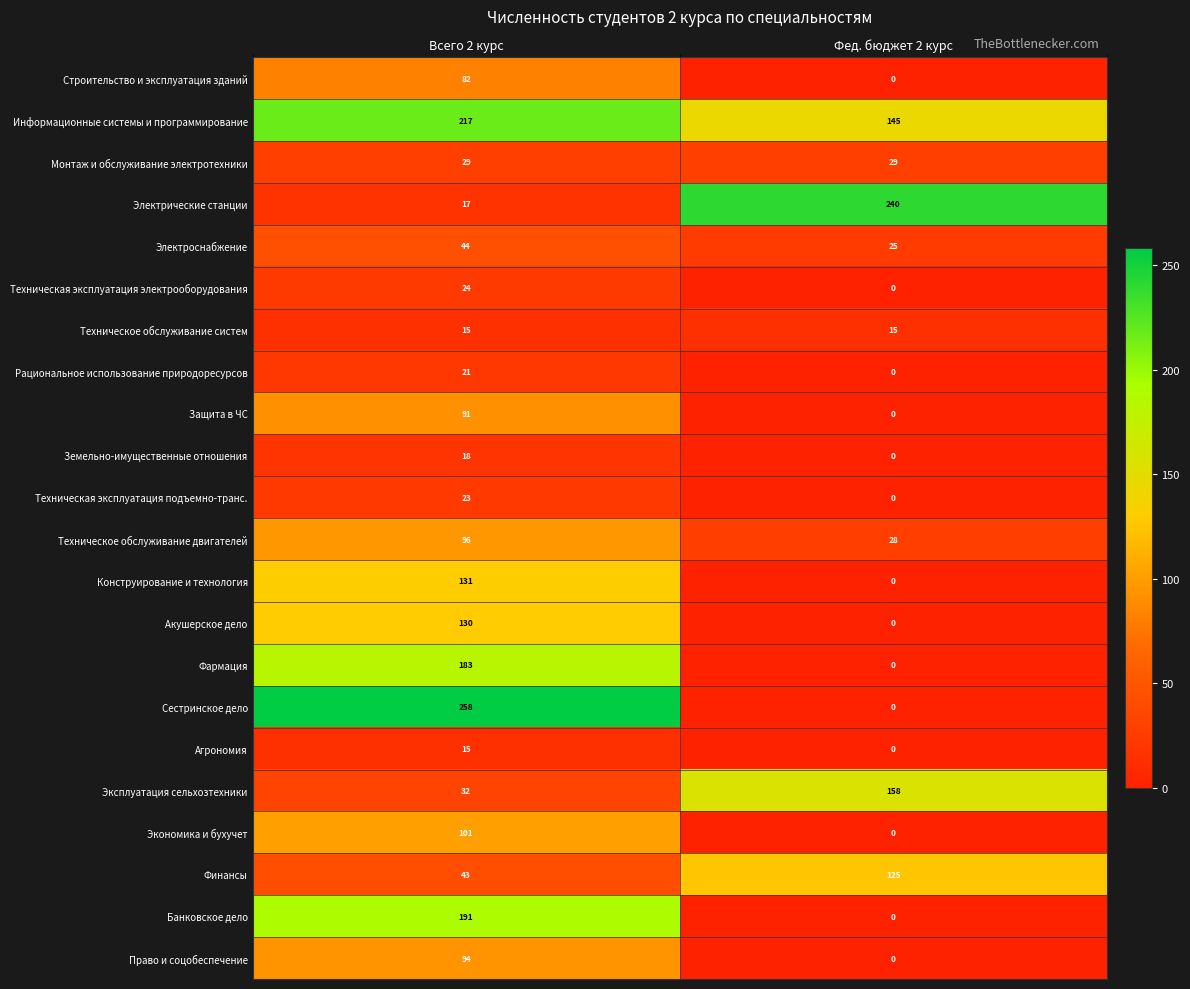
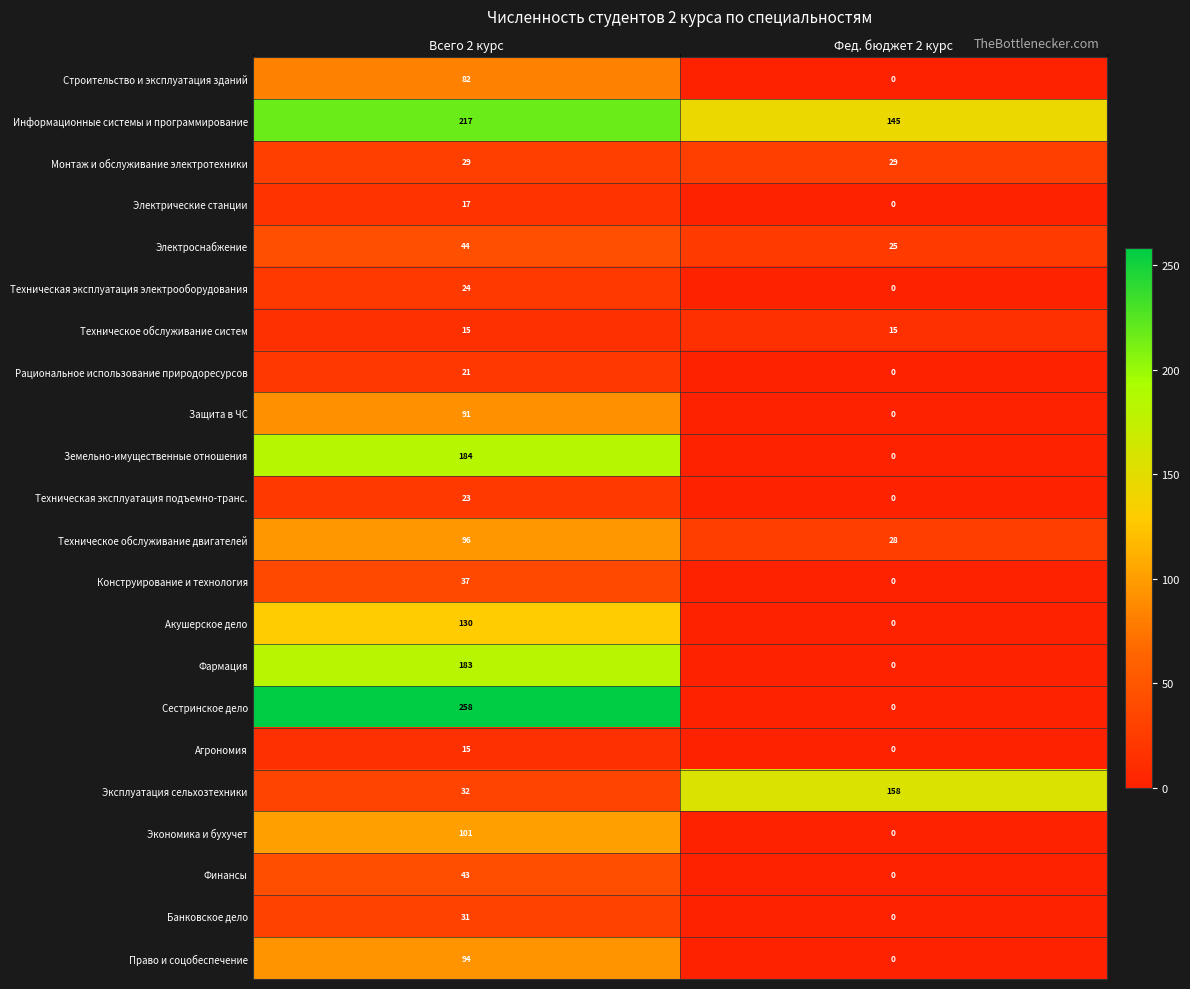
  {
    "Строительство и эксплуатация зданий": {
      "Всего 2 курс": 82,
      "Фед. бюджет 2 курс": 0
    },
    "Информационные системы и программирование": {
      "Всего 2 курс": 217,
      "Фед. бюджет 2 курс": 145
    },
    "Монтаж и обслуживание электротехники": {
      "Всего 2 курс": 29,
      "Фед. бюджет 2 курс": 29
    },
    "Электрические станции": {
      "Всего 2 курс": 17,
-     "Фед. бюджет 2 курс": 240
+     "Фед. бюджет 2 курс": 0
    },
    "Электроснабжение": {
      "Всего 2 курс": 44,
      "Фед. бюджет 2 курс": 25
    },
    "Техническая эксплуатация электрооборудования": {
      "Всего 2 курс": 24,
      "Фед. бюджет 2 курс": 0
    },
    "Техническое обслуживание систем": {
      "Всего 2 курс": 15,
      "Фед. бюджет 2 курс": 15
    },
    "Рациональное использование природоресурсов": {
      "Всего 2 курс": 21,
      "Фед. бюджет 2 курс": 0
    },
    "Защита в ЧС": {
      "Всего 2 курс": 91,
      "Фед. бюджет 2 курс": 0
    },
    "Земельно-имущественные отношения": {
-     "Всего 2 курс": 18,
+     "Всего 2 курс": 184,
      "Фед. бюджет 2 курс": 0
    },
    "Техническая эксплуатация подъемно-транс.": {
      "Всего 2 курс": 23,
      "Фед. бюджет 2 курс": 0
    },
    "Техническое обслуживание двигателей": {
      "Всего 2 курс": 96,
      "Фед. бюджет 2 курс": 28
    },
    "Конструирование и технология": {
-     "Всего 2 курс": 131,
+     "Всего 2 курс": 37,
      "Фед. бюджет 2 курс": 0
    },
    "Акушерское дело": {
      "Всего 2 курс": 130,
      "Фед. бюджет 2 курс": 0
    },
    "Фармация": {
      "Всего 2 курс": 183,
      "Фед. бюджет 2 курс": 0
    },
    "Сестринское дело": {
      "Всего 2 курс": 258,
      "Фед. бюджет 2 курс": 0
    },
    "Агрономия": {
      "Всего 2 курс": 15,
      "Фед. бюджет 2 курс": 0
    },
    "Эксплуатация сельхозтехники": {
      "Всего 2 курс": 32,
      "Фед. бюджет 2 курс": 158
    },
    "Экономика и бухучет": {
      "Всего 2 курс": 101,
      "Фед. бюджет 2 курс": 0
    },
    "Финансы": {
      "Всего 2 курс": 43,
-     "Фед. бюджет 2 курс": 125
+     "Фед. бюджет 2 курс": 0
    },
    "Банковское дело": {
-     "Всего 2 курс": 191,
+     "Всего 2 курс": 31,
      "Фед. бюджет 2 курс": 0
    },
    "Право и соцобеспечение": {
      "Всего 2 курс": 94,
      "Фед. бюджет 2 курс": 0
    }
  }
